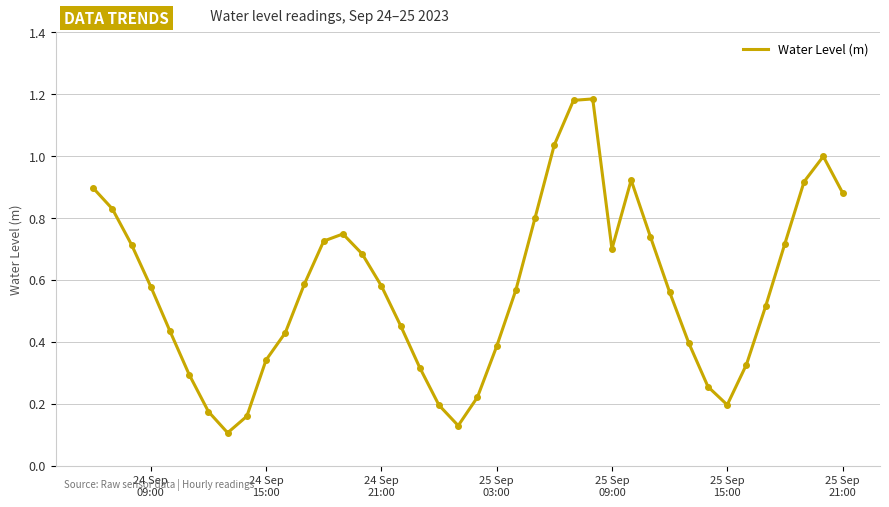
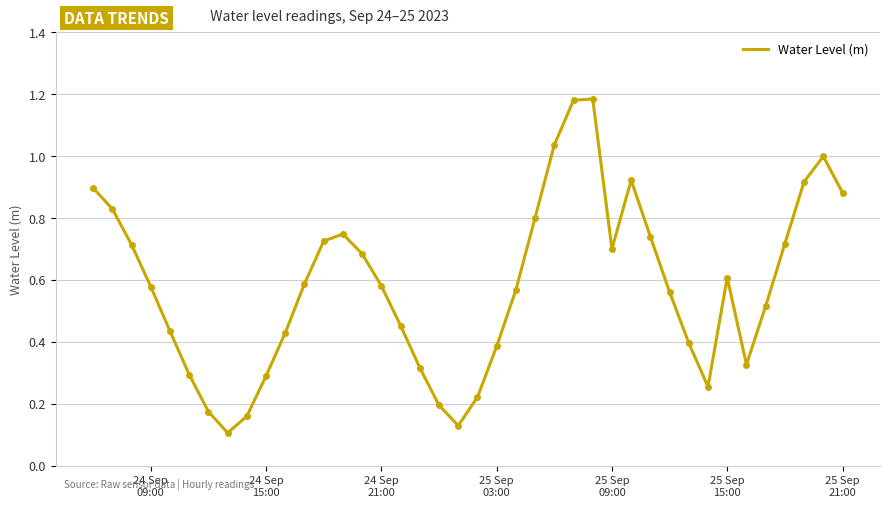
  {
    "24 Sep 09:00": 0.58,
-   "24 Sep 15:00": 0.34,
+   "24 Sep 15:00": 0.29,
    "24 Sep 21:00": 0.58,
    "25 Sep 03:00": 0.39,
    "25 Sep 09:00": 0.70,
-   "25 Sep 15:00": 0.20,
+   "25 Sep 15:00": 0.61,
    "25 Sep 21:00": 0.88
  }
